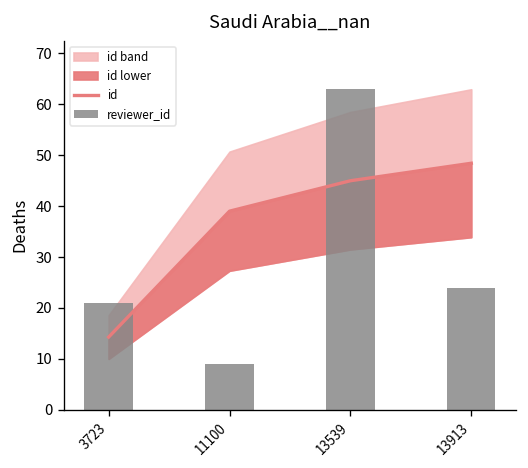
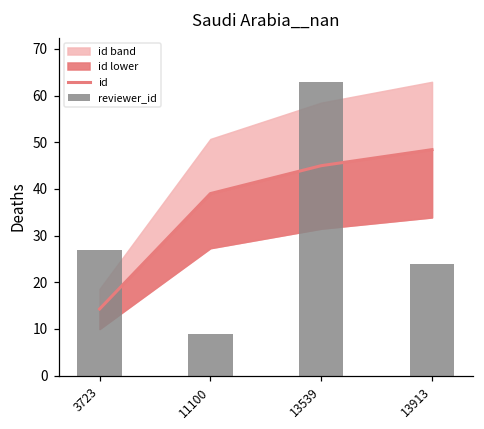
  {
    "id lower": {
      "3723": 14,
      "11100": 39,
      "13539": 45,
      "13913": 48
    },
    "reviewer_id": {
-     "3723": 21,
+     "3723": 27,
      "11100": 9,
      "13539": 63,
      "13913": 24
    }
  }
